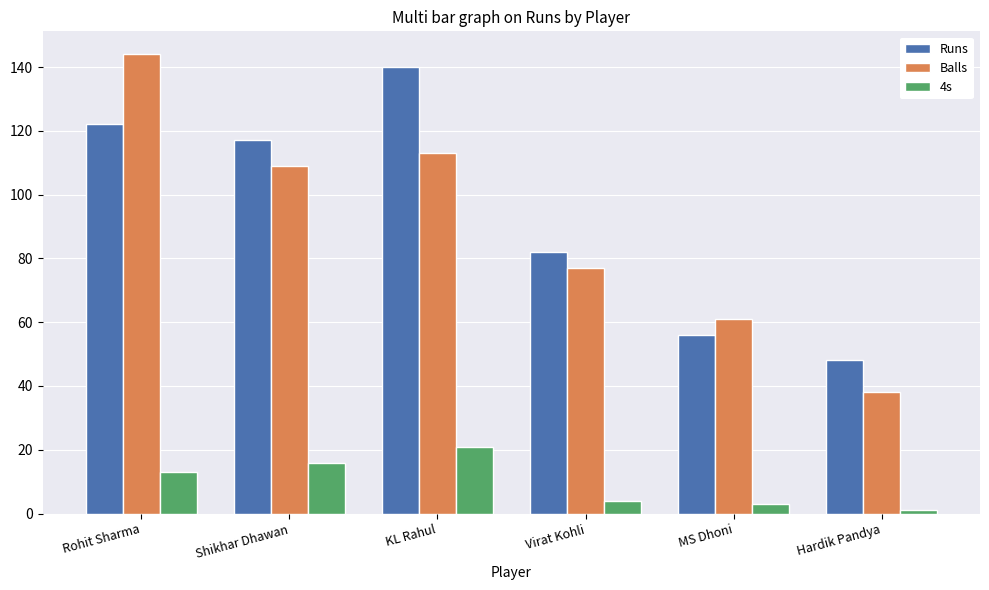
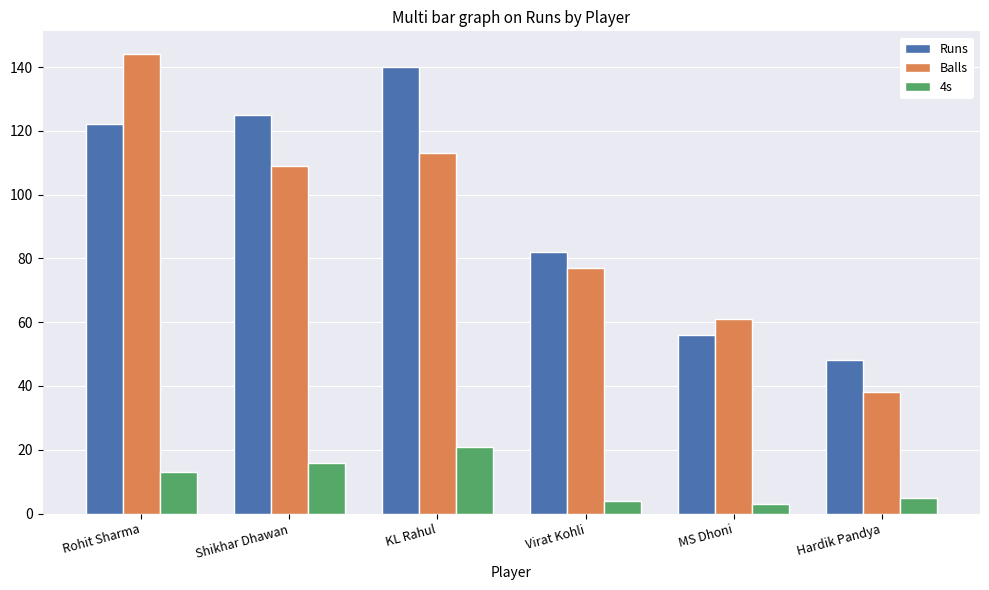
  {
    "Runs": {
      "Rohit Sharma": 122,
-     "Shikhar Dhawan": 117,
+     "Shikhar Dhawan": 125,
      "KL Rahul": 140,
      "Virat Kohli": 82,
      "MS Dhoni": 56,
      "Hardik Pandya": 48
    },
    "Balls": {
      "Rohit Sharma": 144,
      "Shikhar Dhawan": 109,
      "KL Rahul": 113,
      "Virat Kohli": 77,
      "MS Dhoni": 61,
      "Hardik Pandya": 38
    },
    "4s": {
      "Rohit Sharma": 13,
      "Shikhar Dhawan": 16,
      "KL Rahul": 21,
      "Virat Kohli": 4,
      "MS Dhoni": 3,
-     "Hardik Pandya": 1
+     "Hardik Pandya": 5
    }
  }
